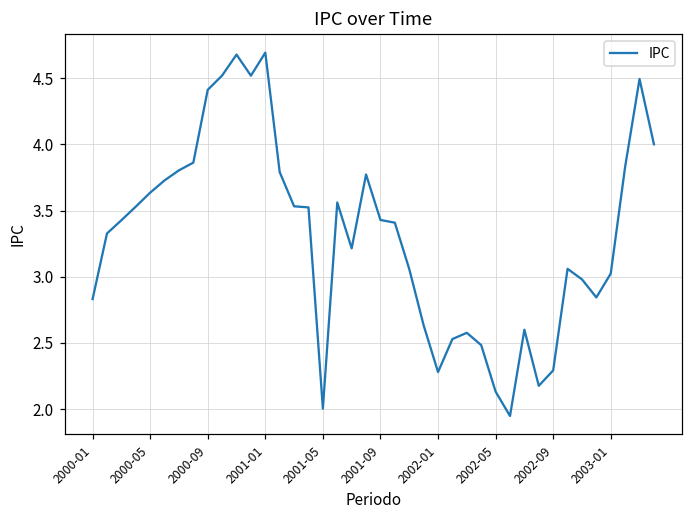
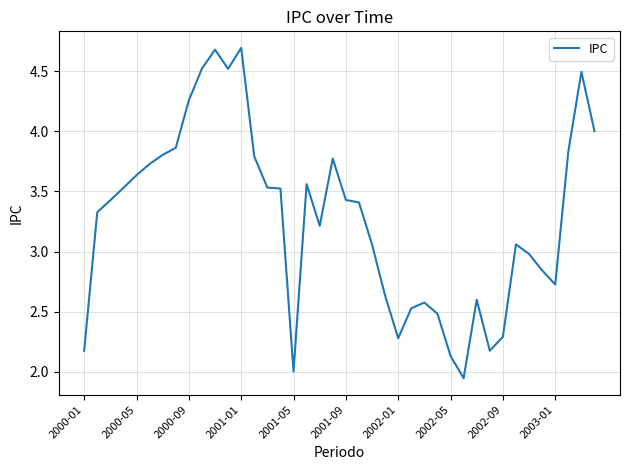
  {
-   "2000-01": 2.83,
+   "2000-01": 2.18,
    "2000-05": 3.64,
-   "2000-09": 4.41,
+   "2000-09": 4.26,
    "2001-01": 4.69,
    "2001-05": 2.00,
    "2001-09": 3.43,
    "2002-01": 2.28,
    "2002-05": 2.13,
    "2002-09": 2.29,
-   "2003-01": 3.02
+   "2003-01": 2.73
  }
